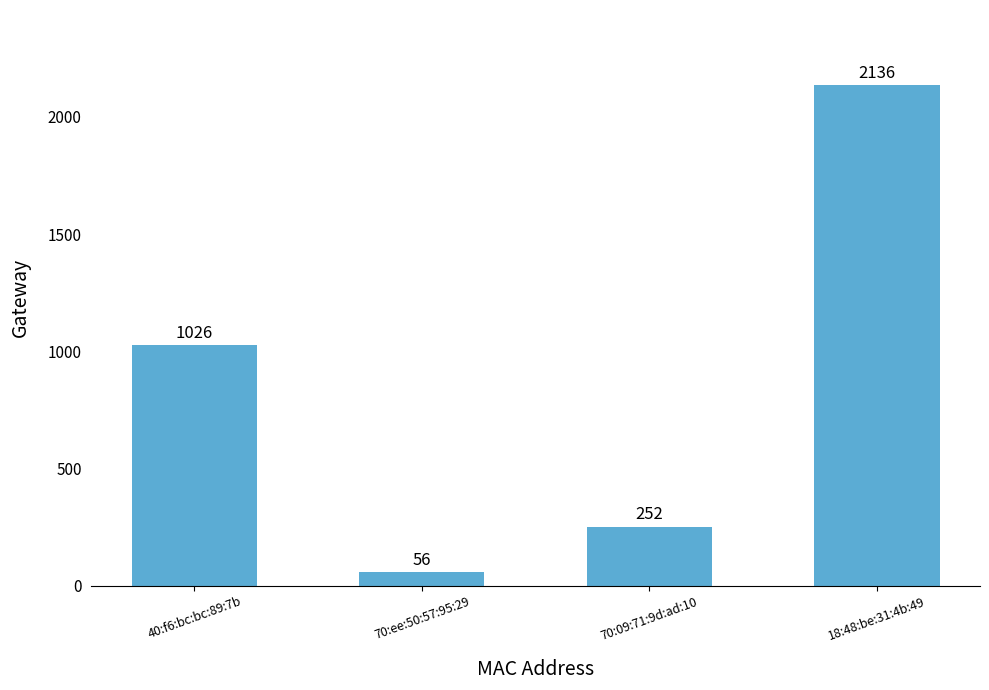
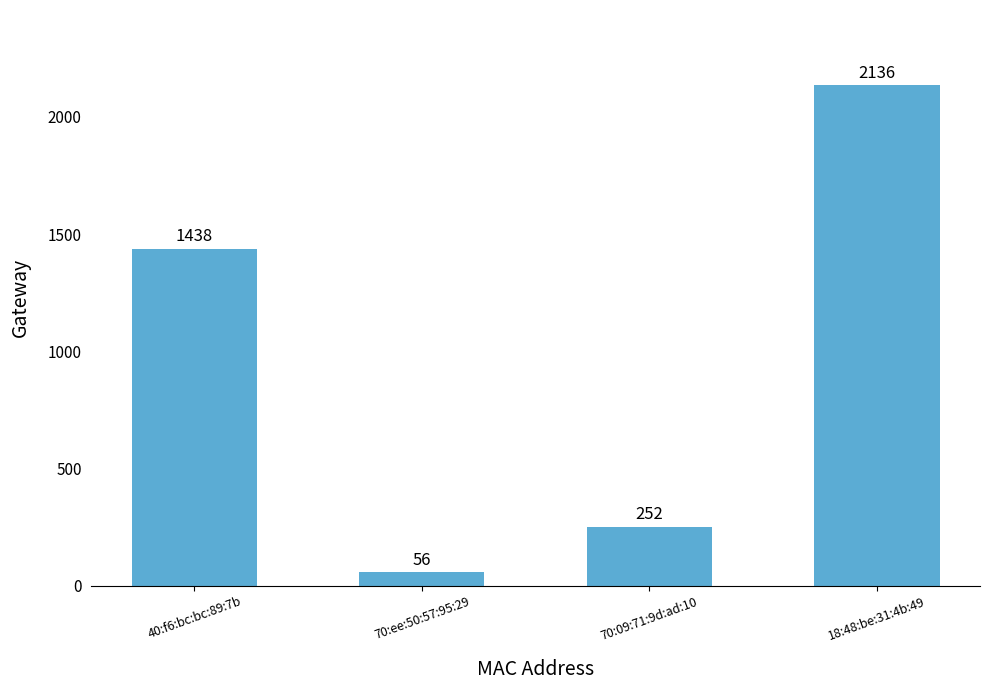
  {
-   "40:f6:bc:bc:89:7b": 1026,
+   "40:f6:bc:bc:89:7b": 1438,
    "70:ee:50:57:95:29": 56,
    "70:09:71:9d:ad:10": 252,
    "18:48:be:31:4b:49": 2136
  }
